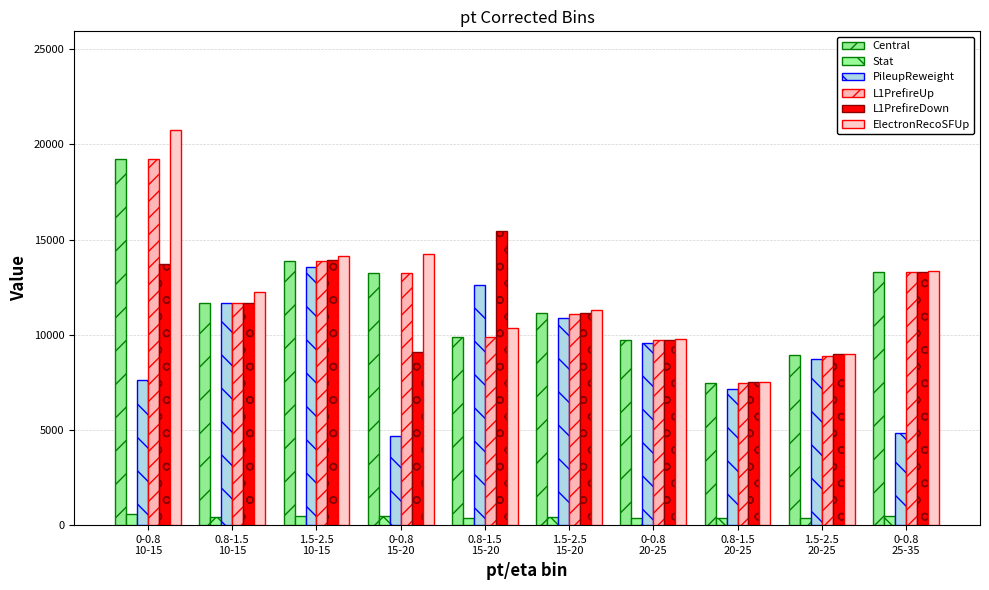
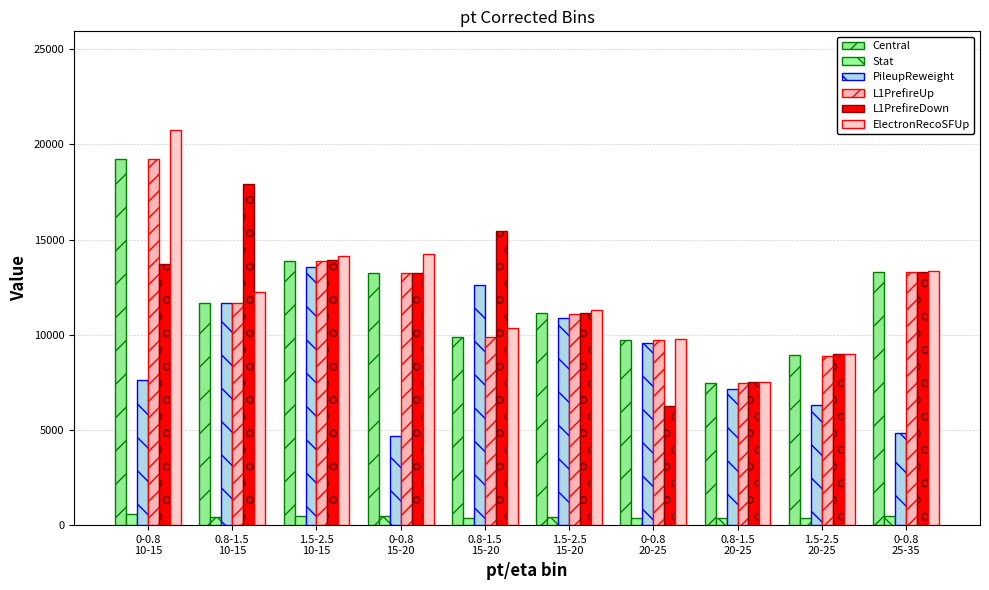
  {
    "PileupReweight": {
      "0-0.8 10-15": 7600,
      "0.8-1.5 10-15": 11600,
      "1.5-2.5 10-15": 13500,
      "0-0.8 15-20": 4700,
      "0.8-1.5 15-20": 12600,
      "1.5-2.5 15-20": 10900,
      "0-0.8 20-25": 9600,
      "0.8-1.5 20-25": 7200,
-     "1.5-2.5 20-25": 8700,
+     "1.5-2.5 20-25": 6300,
      "0-0.8 25-35": 4900
    },
    "L1PrefireDown": {
      "0-0.8 10-15": 13700,
-     "0.8-1.5 10-15": 11700,
+     "0.8-1.5 10-15": 17900,
      "1.5-2.5 10-15": 13900,
-     "0-0.8 15-20": 9100,
+     "0-0.8 15-20": 13200,
      "0.8-1.5 15-20": 15500,
      "1.5-2.5 15-20": 11200,
-     "0-0.8 20-25": 9700,
+     "0-0.8 20-25": 6300,
      "0.8-1.5 20-25": 7500,
      "1.5-2.5 20-25": 9000,
      "0-0.8 25-35": 13300
    }
  }
